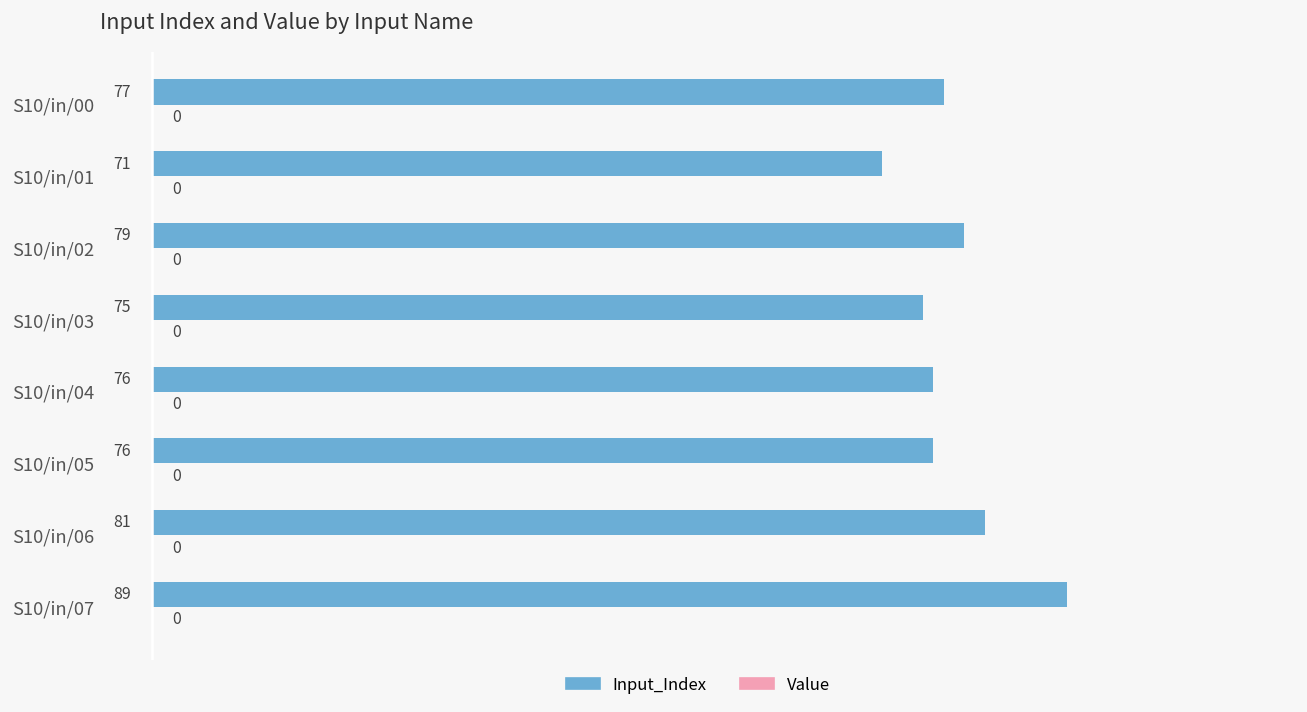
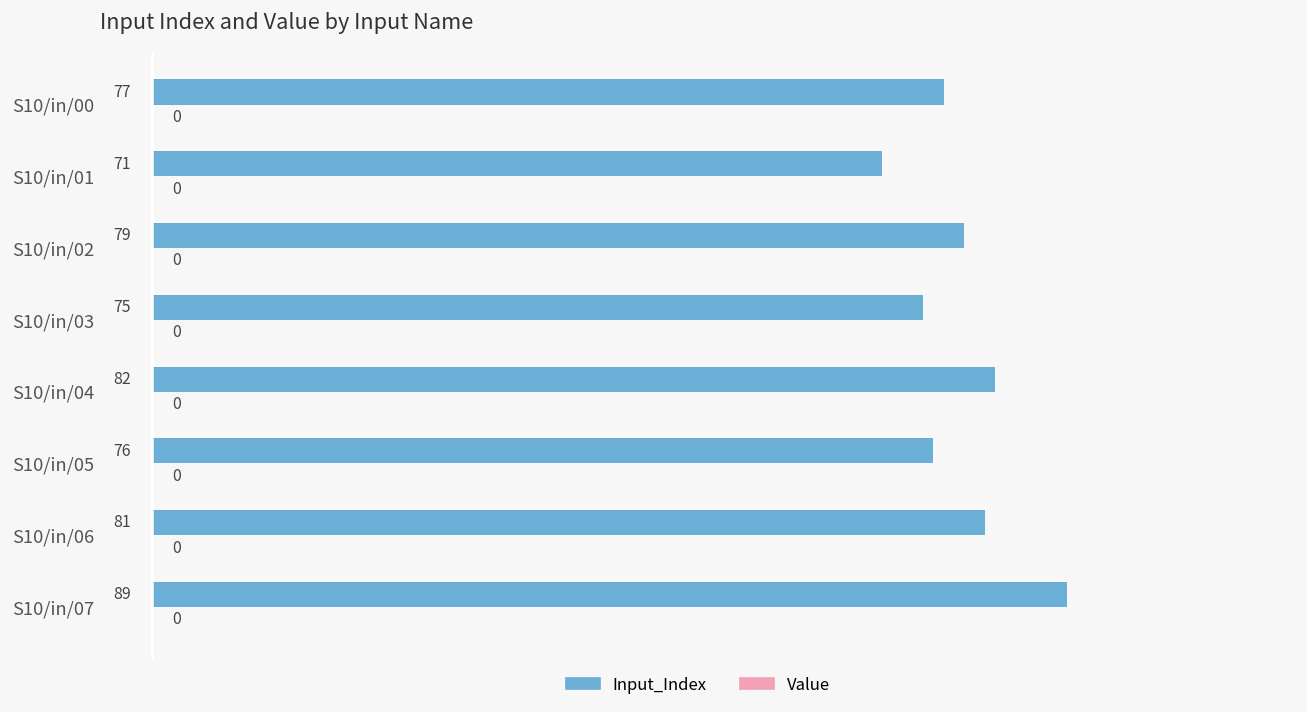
  {
    "Input_Index": {
-     "S10/in/04": 76
+     "S10/in/04": 82
    },
    "Value": {
      "S10/in/00": 0,
      "S10/in/01": 0,
      "S10/in/02": 0,
      "S10/in/03": 0,
      "S10/in/04": 0,
      "S10/in/05": 0,
      "S10/in/06": 0,
      "S10/in/07": 0
    }
  }
